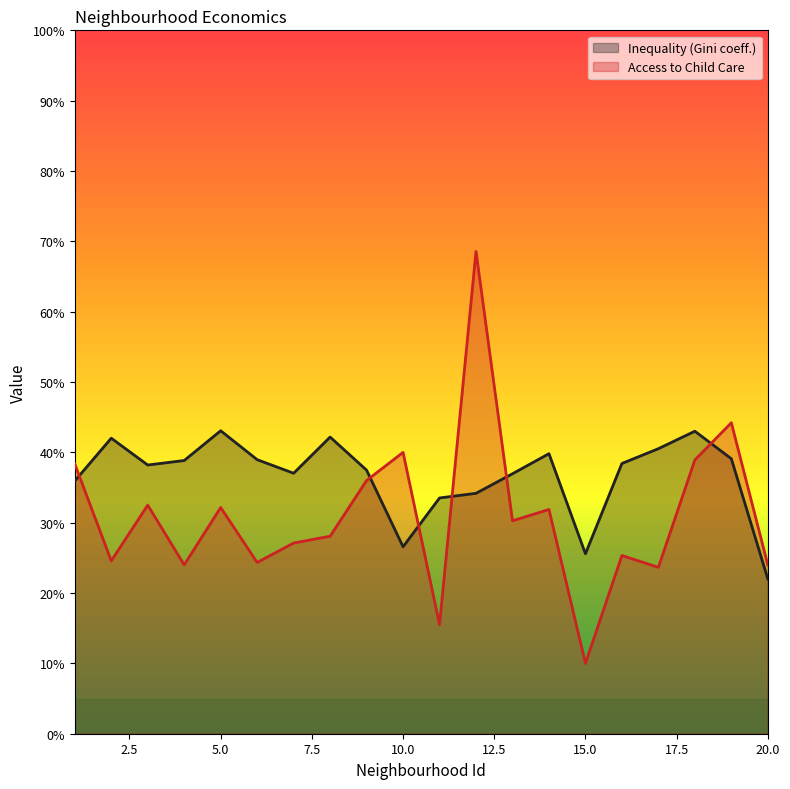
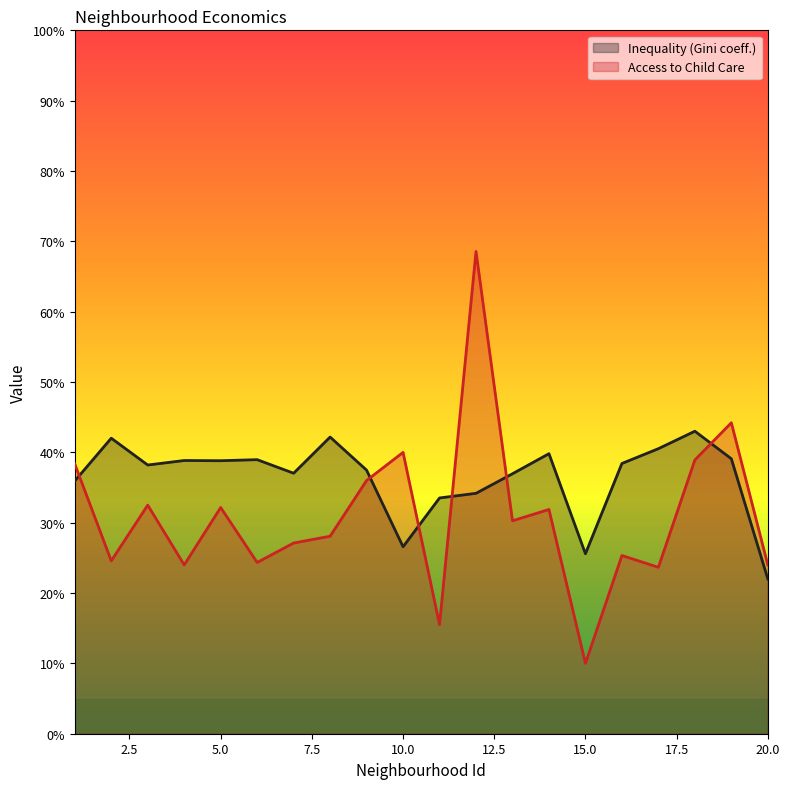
  {
    "Inequality (Gini coeff.)": {
-     "5.0": "43%",
+     "5.0": "39%",
      "10.0": "27%",
      "15.0": "26%",
      "20.0": "22%"
    },
    "Access to Child Care": {
      "5.0": "32%",
      "10.0": "40%",
      "15.0": "10%",
      "20.0": "24%"
    }
  }
